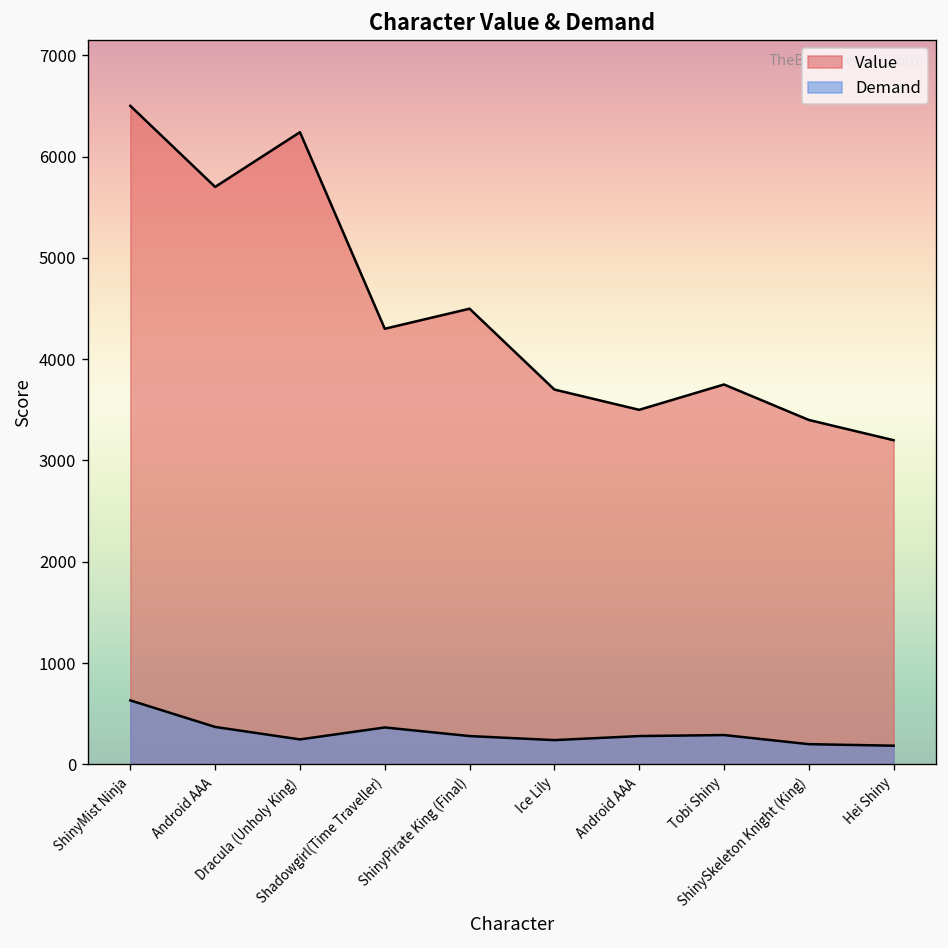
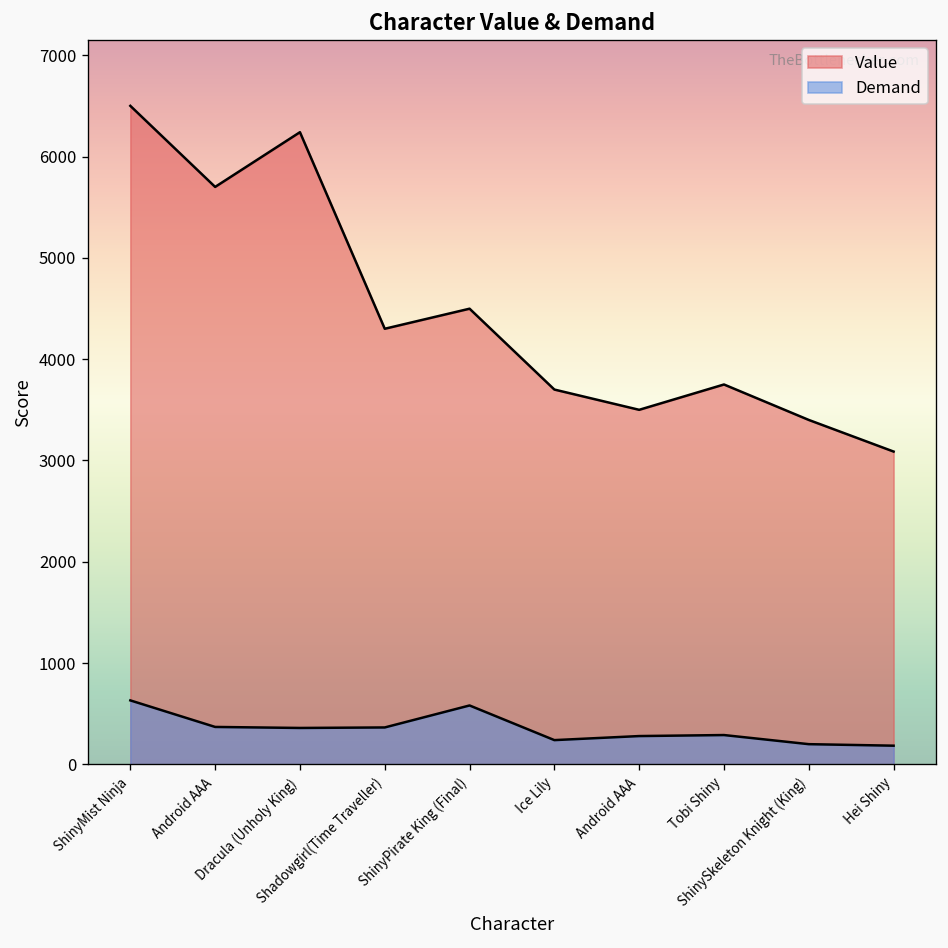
  {
    "Value": {
      "ShinyMist Ninja": 6500,
      "Dracula (Unholy King)": 6200,
      "Shadowgirl(Time Traveller)": 4300,
      "ShinyPirate King (Final)": 4500,
      "Ice Lily": 3700,
      "Tobi Shiny": 3800,
      "ShinySkeleton Knight (King)": 3400,
-     "Hei Shiny": 3200
+     "Hei Shiny": 3100
    },
    "Demand": {
      "ShinyMist Ninja": 600,
-     "Dracula (Unholy King)": 200,
+     "Dracula (Unholy King)": 400,
      "Shadowgirl(Time Traveller)": 400,
-     "ShinyPirate King (Final)": 300,
+     "ShinyPirate King (Final)": 600,
      "Ice Lily": 200,
      "Tobi Shiny": 300,
      "ShinySkeleton Knight (King)": 200,
      "Hei Shiny": 200
    }
  }
